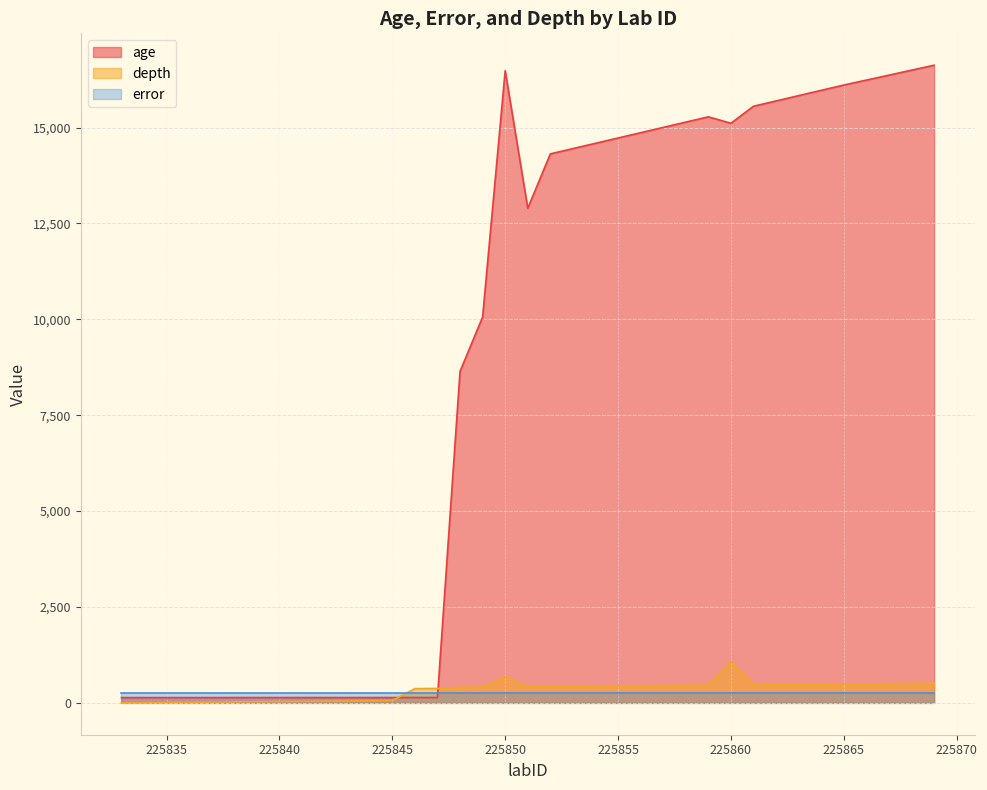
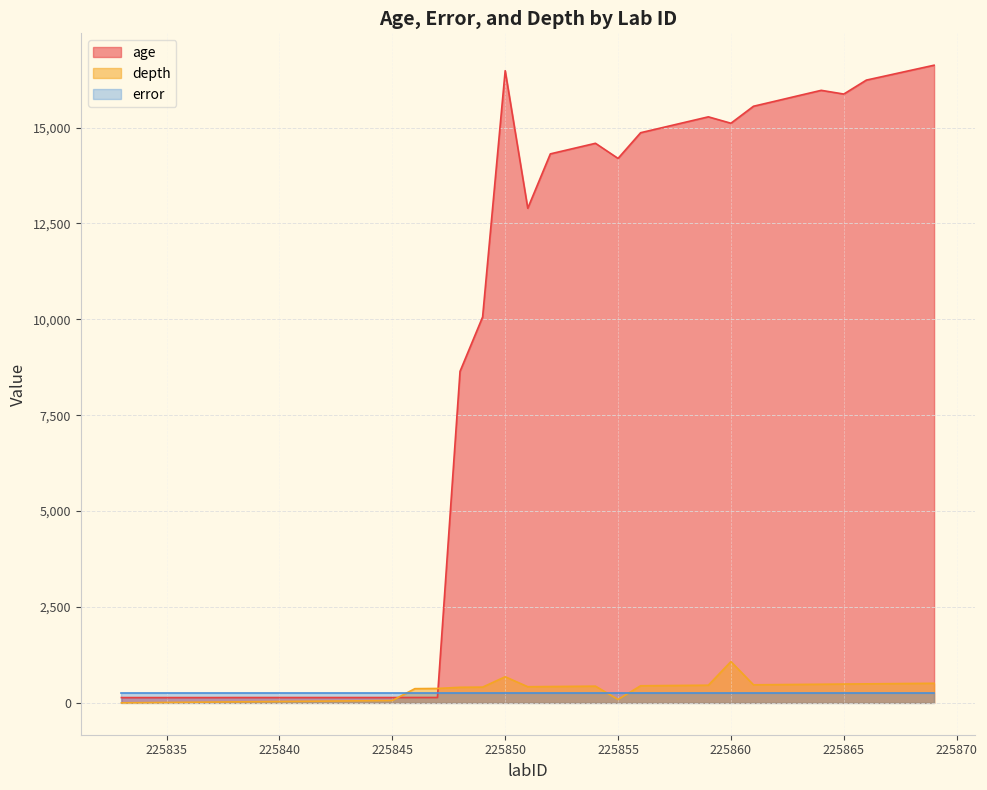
  {
    "age": {
      "225835": "100",
      "225840": "100",
      "225845": "100",
      "225850": "16,500",
-     "225855": "14,700",
+     "225855": "14,200",
      "225860": "15,100",
-     "225865": "16,100"
+     "225865": "15,900"
    },
    "depth": {
      "225835": "0",
      "225840": "0",
      "225845": "100",
      "225850": "700",
-     "225855": "400",
+     "225855": "100",
      "225860": "1,100",
      "225865": "500"
    },
    "error": {
      "225835": "300",
      "225840": "300",
      "225845": "300",
      "225850": "300",
      "225855": "300",
      "225860": "300",
      "225865": "300"
    }
  }
